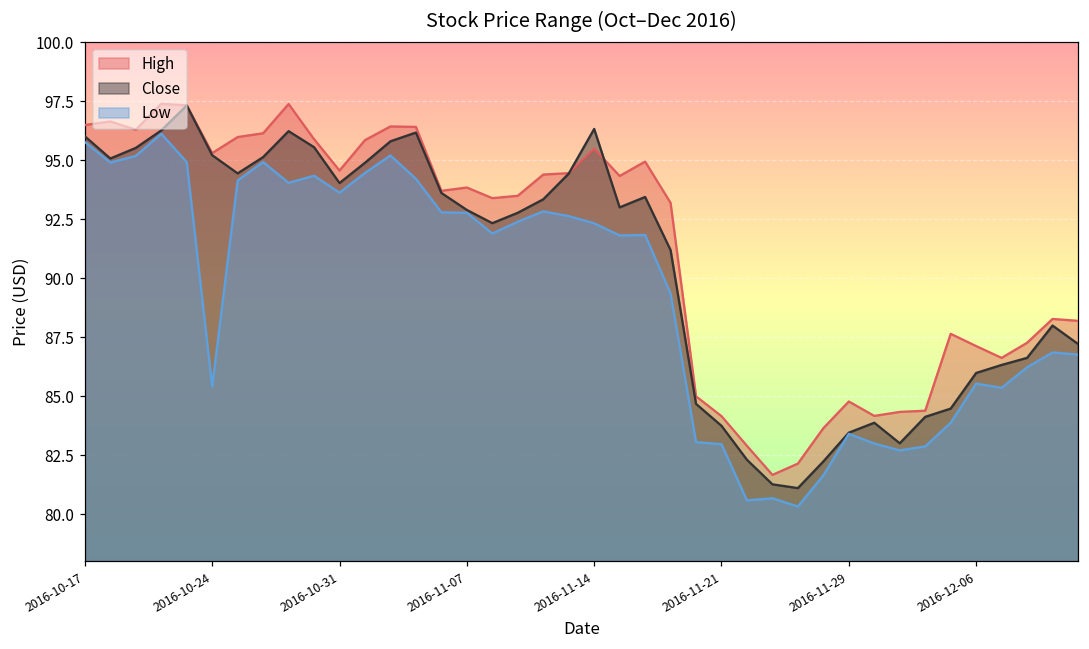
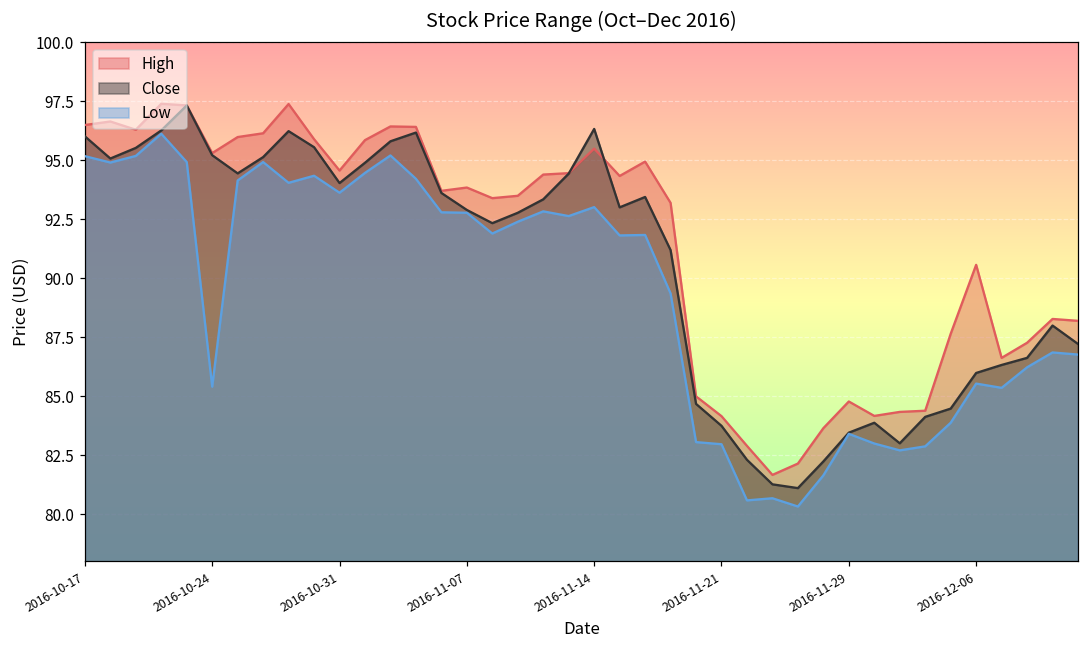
  {
    "High": {
      "2016-10-17": 96.5,
      "2016-10-31": 94.6,
      "2016-11-07": 93.8,
      "2016-11-14": 95.5,
      "2016-11-21": 84.2,
      "2016-11-29": 84.8,
-     "2016-12-06": 87.1
+     "2016-12-06": 90.6
    },
    "Close": {
      "2016-10-17": 96.0,
      "2016-10-31": 94.0,
      "2016-11-14": 96.3,
      "2016-11-21": 83.8,
      "2016-12-06": 86.0
    },
    "Low": {
-     "2016-10-17": 95.8,
+     "2016-10-17": 95.2,
      "2016-10-24": 85.4,
      "2016-10-31": 93.6,
-     "2016-11-14": 92.3,
+     "2016-11-14": 93.0,
      "2016-11-21": 83.0,
      "2016-12-06": 85.5
    }
  }
